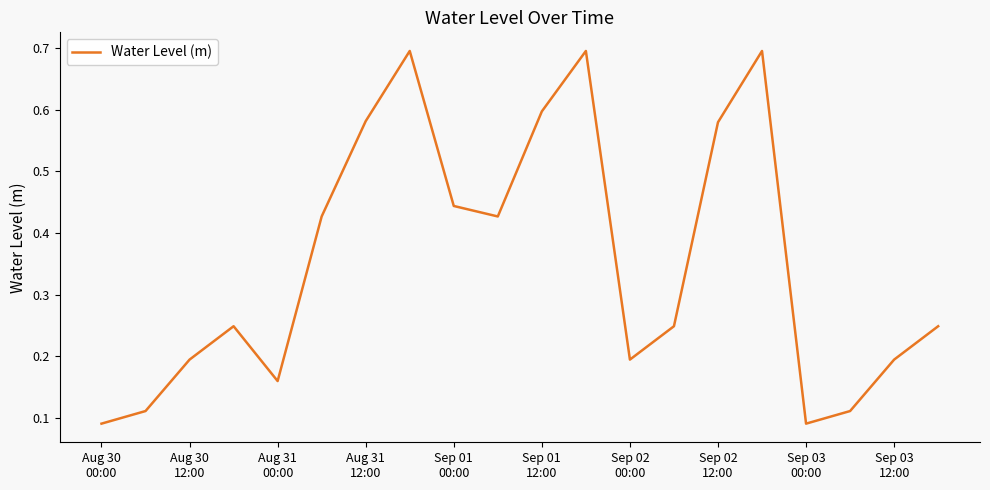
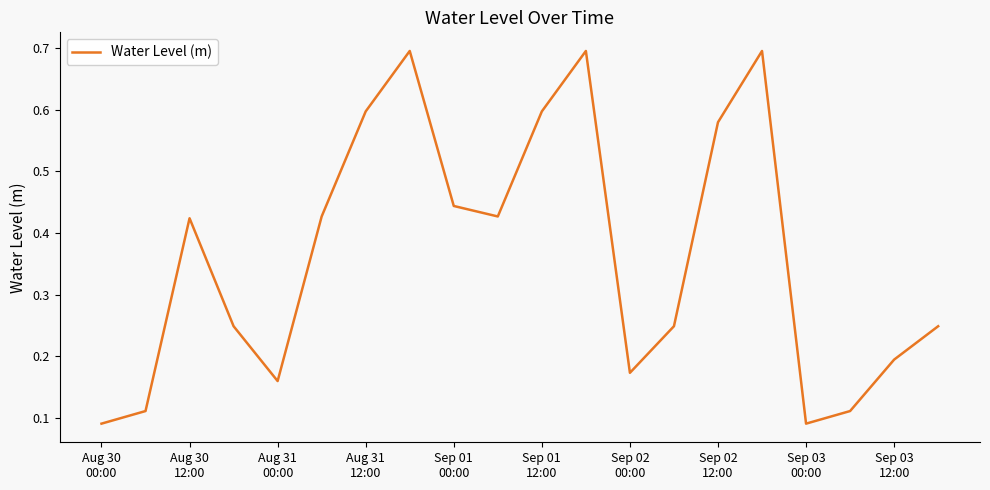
  {
    "Aug 30 00:00": 0.09,
-   "Aug 30 12:00": 0.19,
+   "Aug 30 12:00": 0.42,
    "Aug 31 00:00": 0.16,
-   "Aug 31 12:00": 0.58,
+   "Aug 31 12:00": 0.60,
    "Sep 01 00:00": 0.44,
    "Sep 01 12:00": 0.60,
-   "Sep 02 00:00": 0.19,
+   "Sep 02 00:00": 0.17,
    "Sep 02 12:00": 0.58,
    "Sep 03 00:00": 0.09,
    "Sep 03 12:00": 0.19
  }
